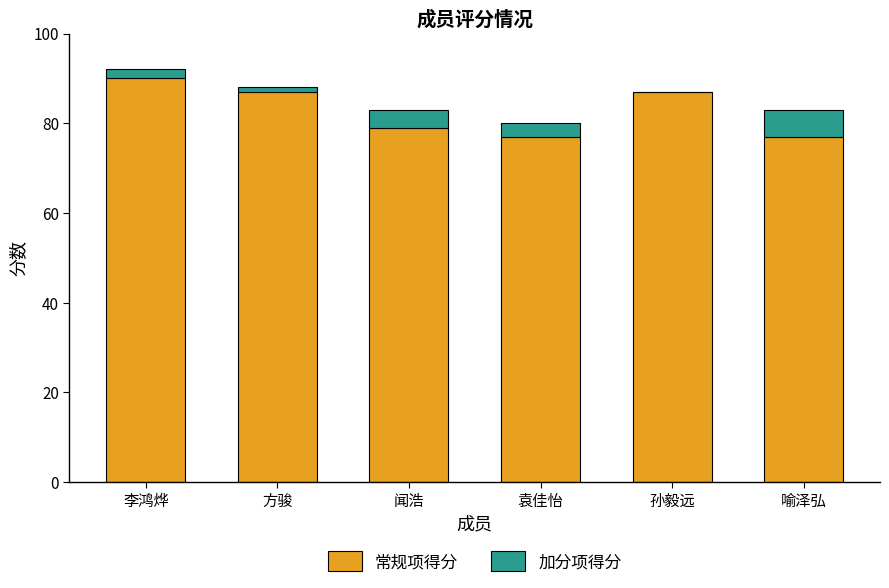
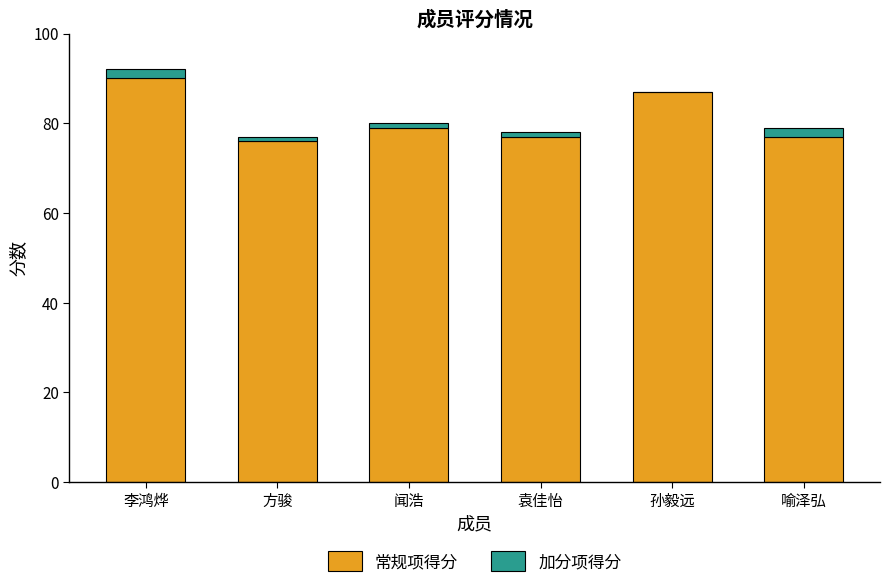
  {
    "常规项得分": {
      "李鸿烨": 90,
-     "方骏": 87,
+     "方骏": 76,
      "闻浩": 79,
      "袁佳怡": 77,
      "孙毅远": 87,
      "喻泽弘": 77
    },
    "加分项得分": {
      "李鸿烨": 2,
      "方骏": 1,
-     "闻浩": 4,
-     "袁佳怡": 3,
+     "闻浩": 1,
+     "袁佳怡": 1,
      "孙毅远": 0,
-     "喻泽弘": 6
+     "喻泽弘": 2
    }
  }
